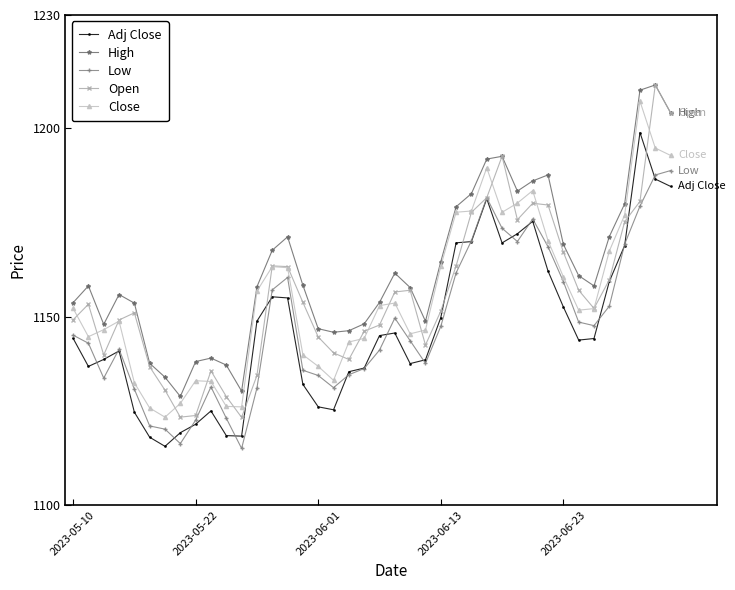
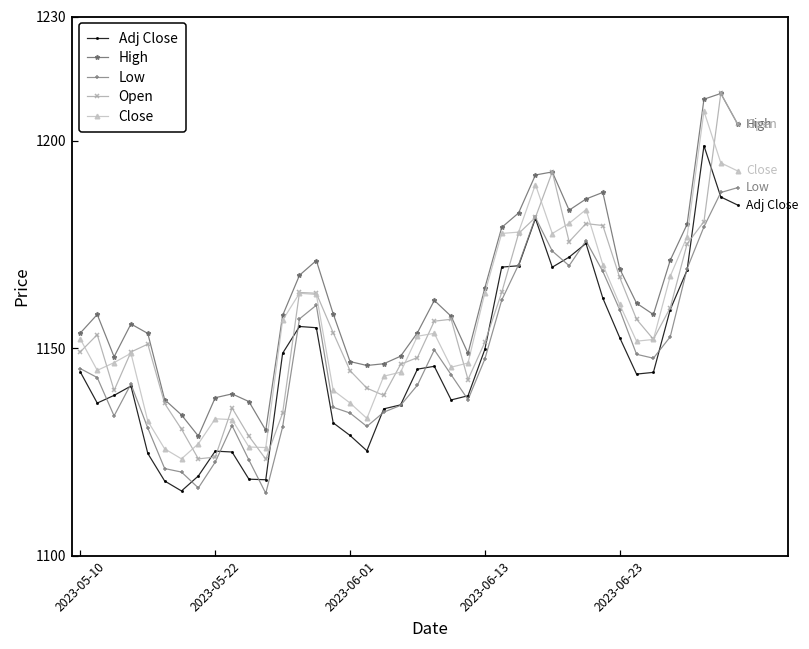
  {
    "Adj Close": {
      "2023-05-10": 1144,
-     "2023-05-22": 1121,
-     "2023-06-01": 1126,
+     "2023-05-22": 1125,
+     "2023-06-01": 1129,
      "2023-06-13": 1150,
      "2023-06-23": 1153
    }
  }
